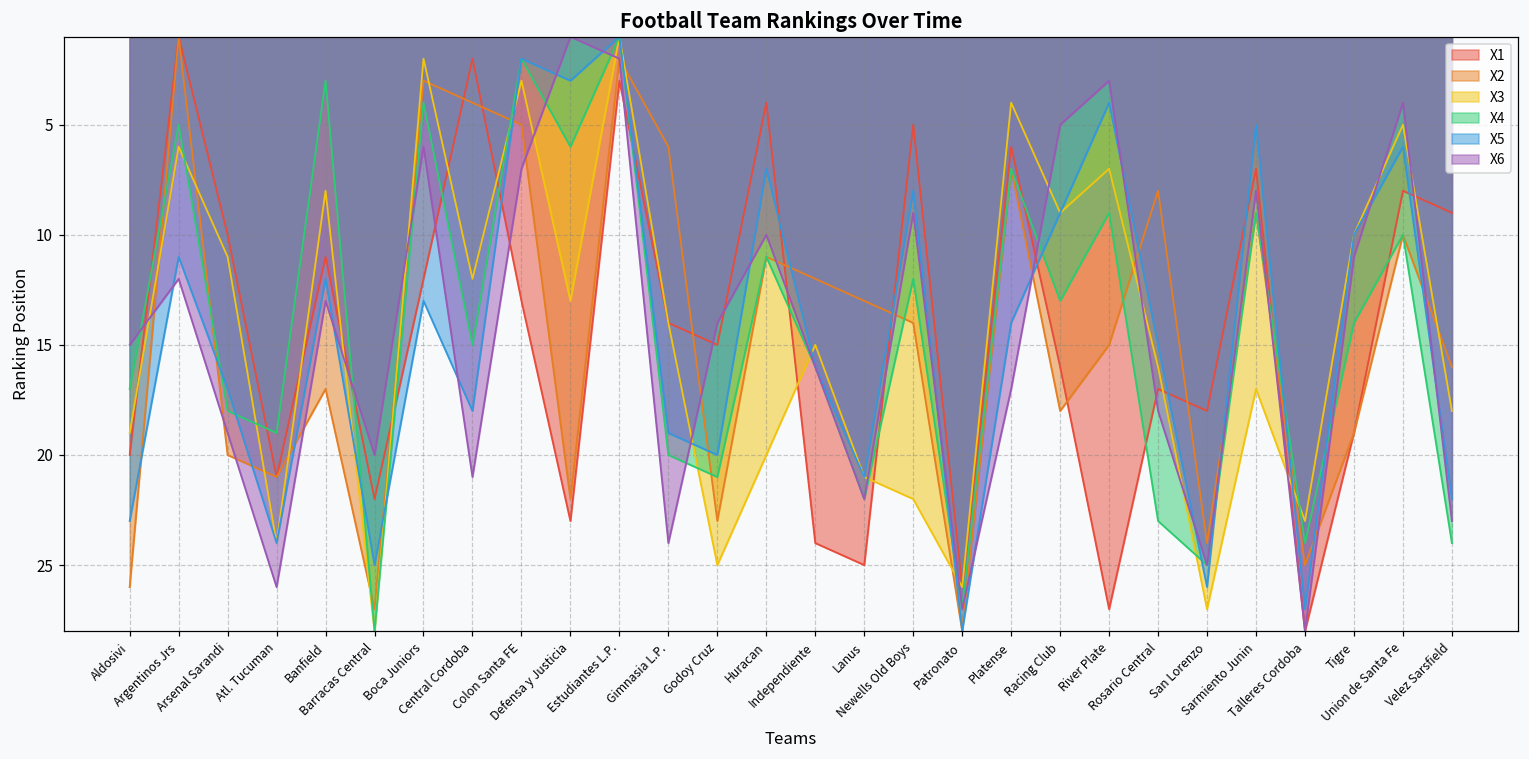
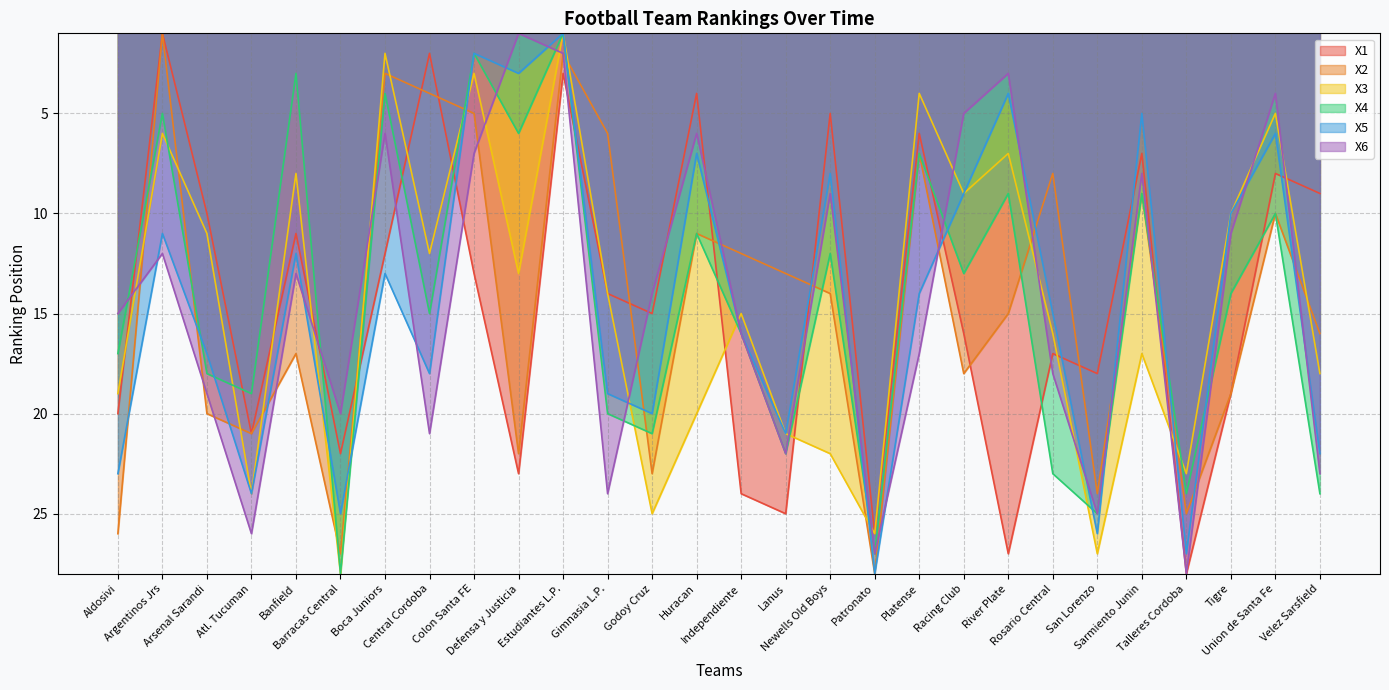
  {
    "X4": {
      "Aldosivi": 17,
      "Argentinos Jrs": 5,
      "Arsenal Sarandi": 18,
      "Atl. Tucuman": 19,
      "Banfield": 3,
      "Boca Juniors": 4,
      "Central Cordoba": 15,
      "Defensa y Justicia": 6,
      "Gimnasia L.P.": 20,
      "Godoy Cruz": 21,
      "Newells Old Boys": 12,
      "Racing Club": 13,
      "River Plate": 9,
      "Rosario Central": 23,
      "Talleres Cordoba": 24,
      "Tigre": 14,
      "Velez Sarsfield": 24
    },
    "X5": {
      "Aldosivi": 23,
      "Argentinos Jrs": 11,
      "Arsenal Sarandi": 17,
      "Banfield": 12,
      "Barracas Central": 25,
      "Boca Juniors": 13,
      "Central Cordoba": 18,
      "Defensa y Justicia": 3,
      "Gimnasia L.P.": 19,
      "Godoy Cruz": 20,
      "Huracan": 7,
      "Newells Old Boys": 8,
      "Platense": 14,
      "River Plate": 4,
      "Rosario Central": 15,
      "San Lorenzo": 26,
      "Sarmiento Junin": 5,
      "Talleres Cordoba": 27,
      "Union de Santa Fe": 6,
      "Velez Sarsfield": 22
    },
    "X6": {
      "Aldosivi": 15,
      "Argentinos Jrs": 12,
      "Arsenal Sarandi": 19,
      "Atl. Tucuman": 26,
      "Banfield": 13,
      "Barracas Central": 20,
      "Boca Juniors": 6,
      "Central Cordoba": 21,
      "Colon Santa FE": 7,
      "Defensa y Justicia": 1,
      "Gimnasia L.P.": 24,
      "Godoy Cruz": 14,
-     "Huracan": 10,
+     "Huracan": 6,
      "Newells Old Boys": 9,
      "Platense": 17,
      "Racing Club": 5,
      "River Plate": 3,
      "Rosario Central": 18,
      "Sarmiento Junin": 8,
      "Tigre": 11,
      "Union de Santa Fe": 4,
      "Velez Sarsfield": 23
    }
  }
